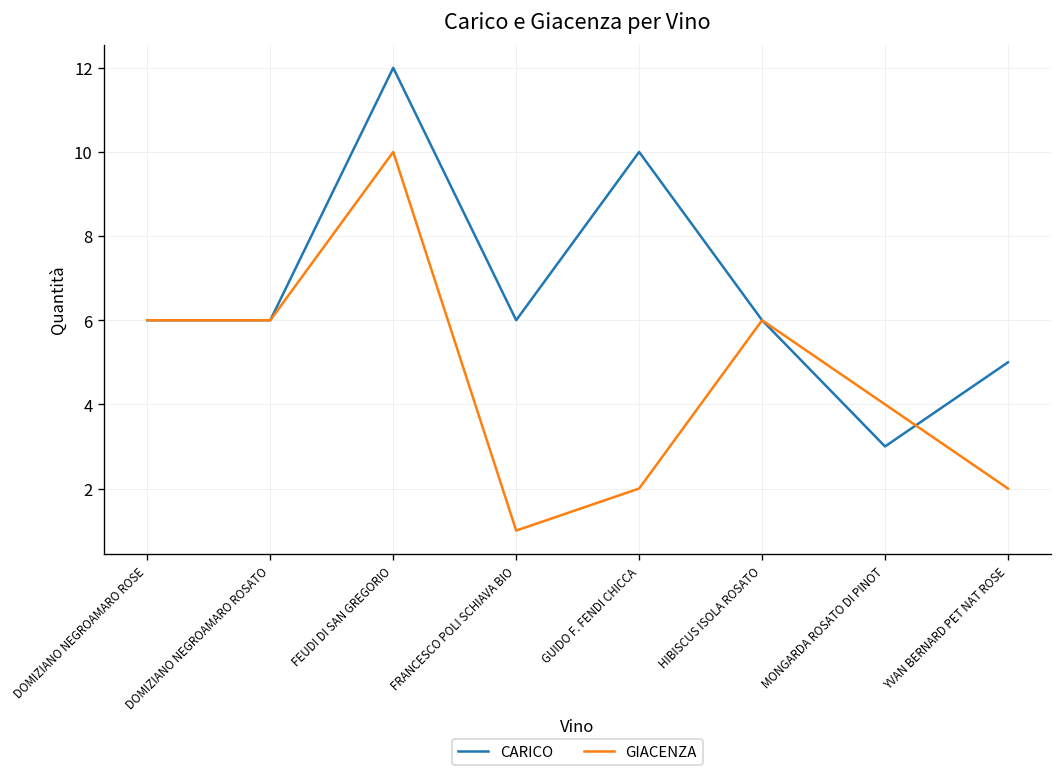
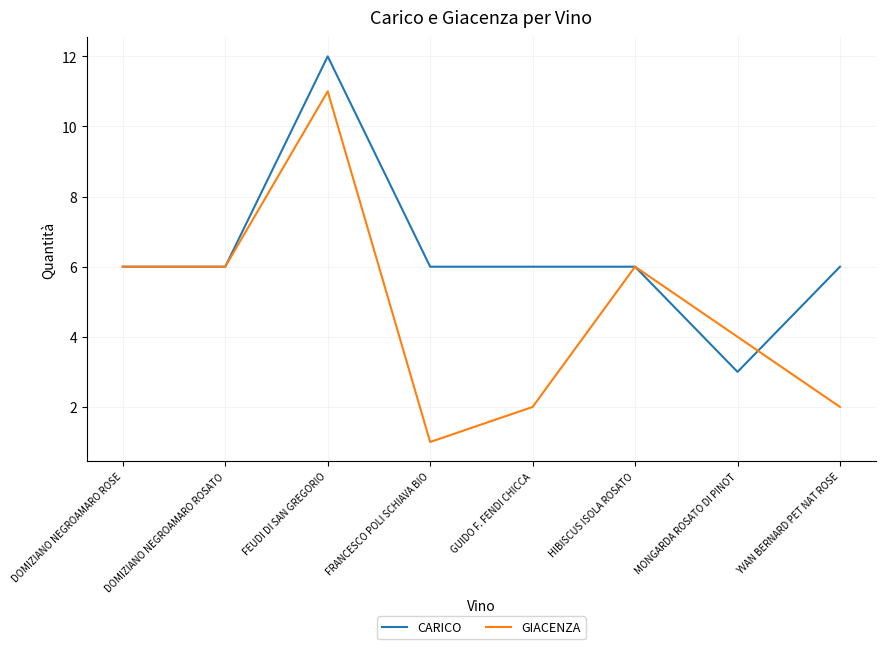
  {
    "CARICO": {
      "FEUDI DI SAN GREGORIO": 12,
      "FRANCESCO POLI SCHIAVA BIO": 6,
-     "GUIDO F. FENDI CHICCA": 10,
+     "GUIDO F. FENDI CHICCA": 6,
      "MONGARDA ROSATO DI PINOT": 3,
-     "YVAN BERNARD PET NAT ROSE": 5
+     "YVAN BERNARD PET NAT ROSE": 6
    },
    "GIACENZA": {
-     "FEUDI DI SAN GREGORIO": 10,
+     "FEUDI DI SAN GREGORIO": 11,
      "FRANCESCO POLI SCHIAVA BIO": 1,
      "GUIDO F. FENDI CHICCA": 2,
      "MONGARDA ROSATO DI PINOT": 4,
      "YVAN BERNARD PET NAT ROSE": 2
    }
  }
